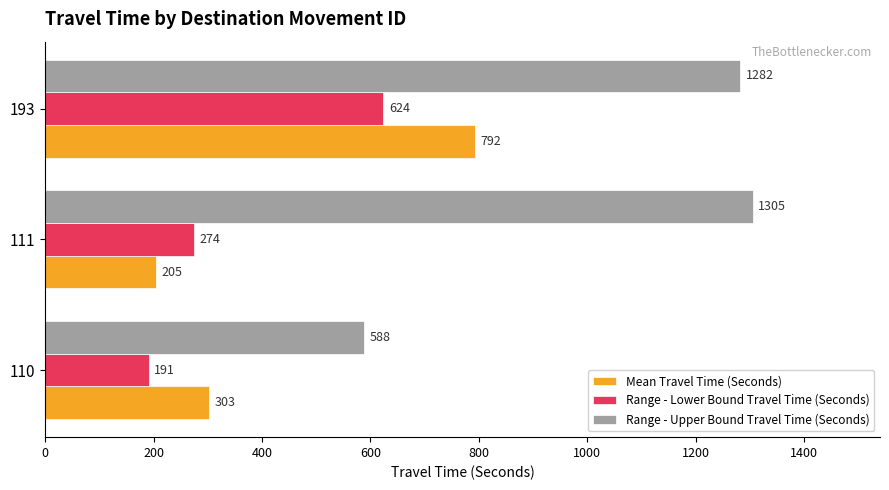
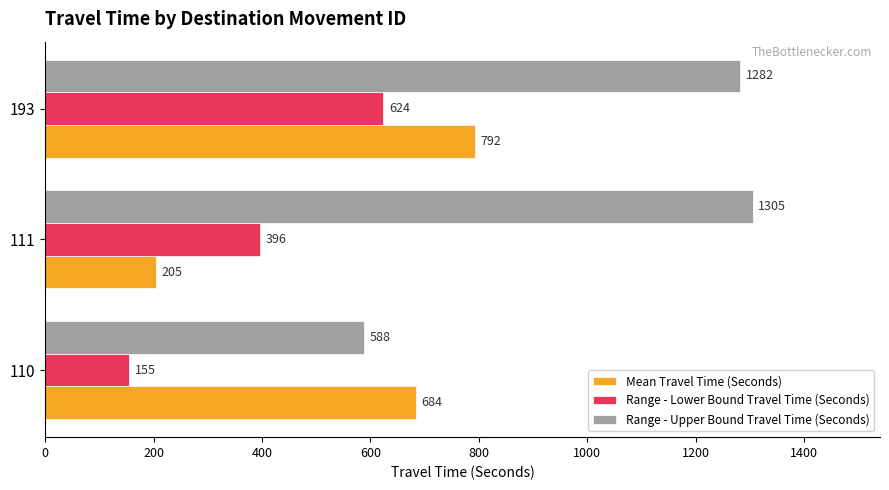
  {
    "Mean Travel Time (Seconds)": {
      "193": 792,
      "111": 205,
-     "110": 303
+     "110": 684
    },
    "Range - Lower Bound Travel Time (Seconds)": {
      "193": 624,
-     "111": 274,
-     "110": 191
+     "111": 396,
+     "110": 155
    },
    "Range - Upper Bound Travel Time (Seconds)": {
      "193": 1282,
      "111": 1305,
      "110": 588
    }
  }
